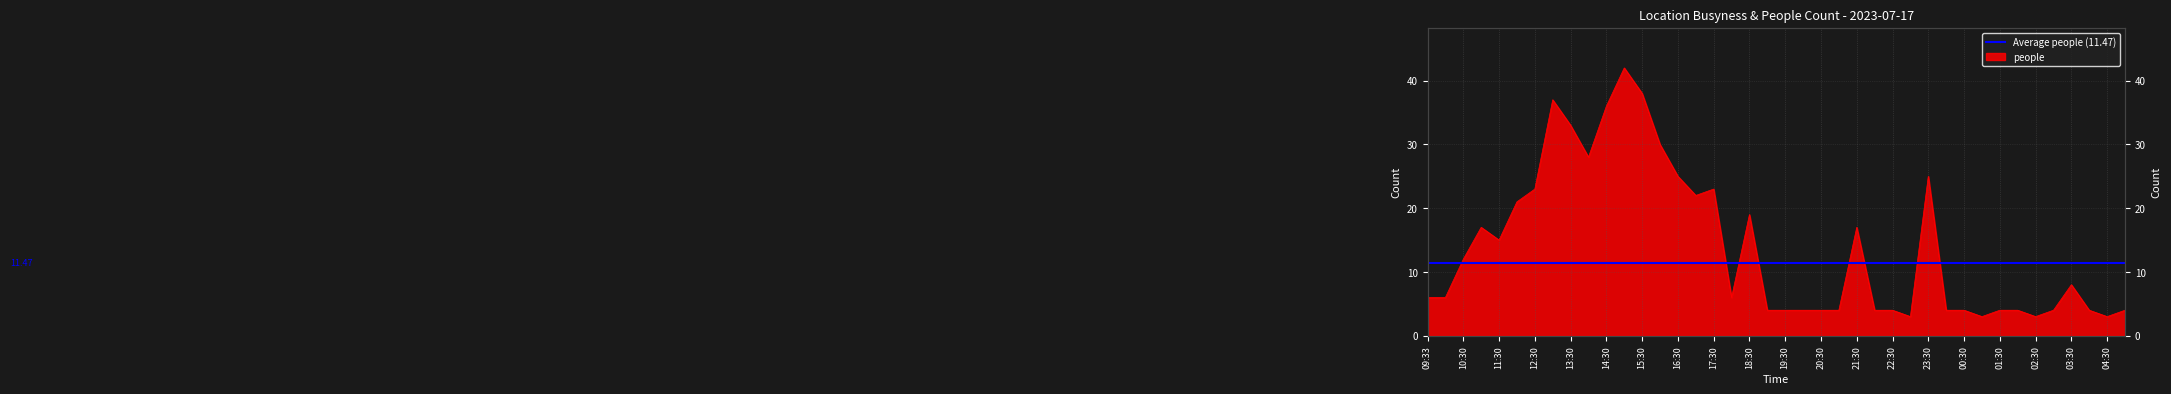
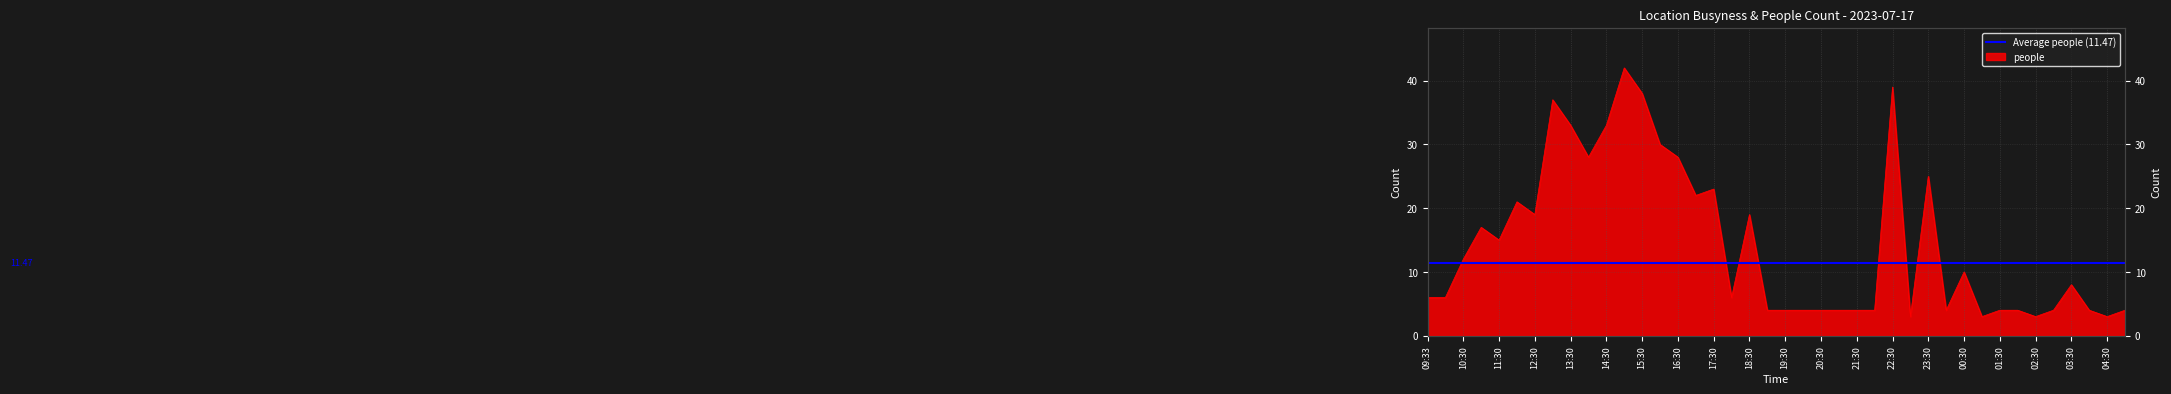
  {
    "09:33": 6,
    "10:30": 12,
    "11:30": 15,
-   "12:30": 23,
+   "12:30": 19,
    "13:30": 33,
-   "14:30": 36,
+   "14:30": 33,
    "15:30": 38,
-   "16:30": 25,
+   "16:30": 28,
    "17:30": 23,
    "18:30": 19,
    "19:30": 4,
    "20:30": 4,
-   "21:30": 17,
-   "22:30": 4,
+   "21:30": 4,
+   "22:30": 39,
    "23:30": 25,
-   "00:30": 4,
+   "00:30": 10,
    "01:30": 4,
    "02:30": 3,
    "03:30": 8,
    "04:30": 3
  }
